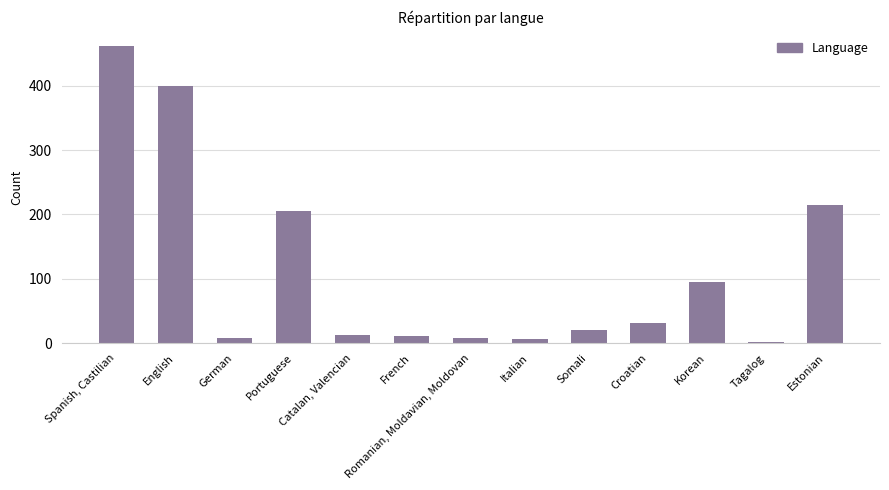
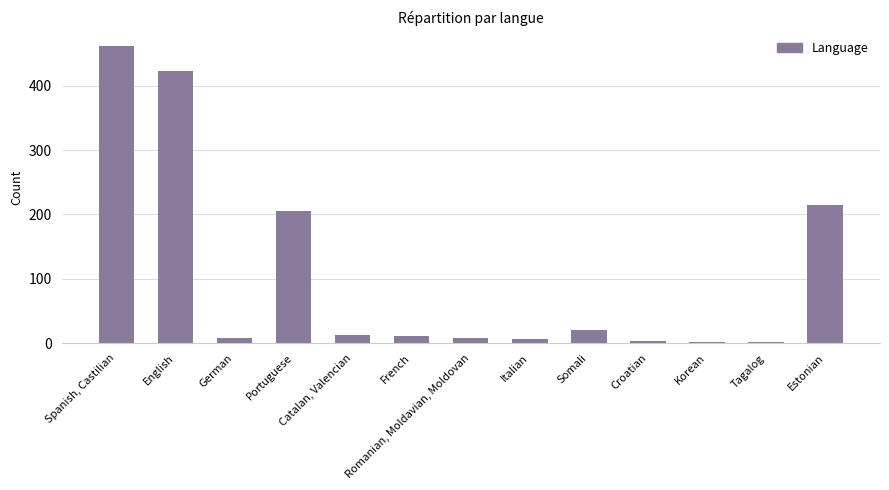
  {
    "Spanish, Castilian": 460,
-   "English": 400,
+   "English": 420,
    "German": 10,
    "Portuguese": 210,
    "Catalan, Valencian": 10,
    "French": 10,
    "Romanian, Moldavian, Moldovan": 10,
    "Italian": 10,
    "Somali": 20,
-   "Croatian": 30,
-   "Korean": 100,
+   "Croatian": 0,
+   "Korean": 0,
    "Estonian": 220
  }
